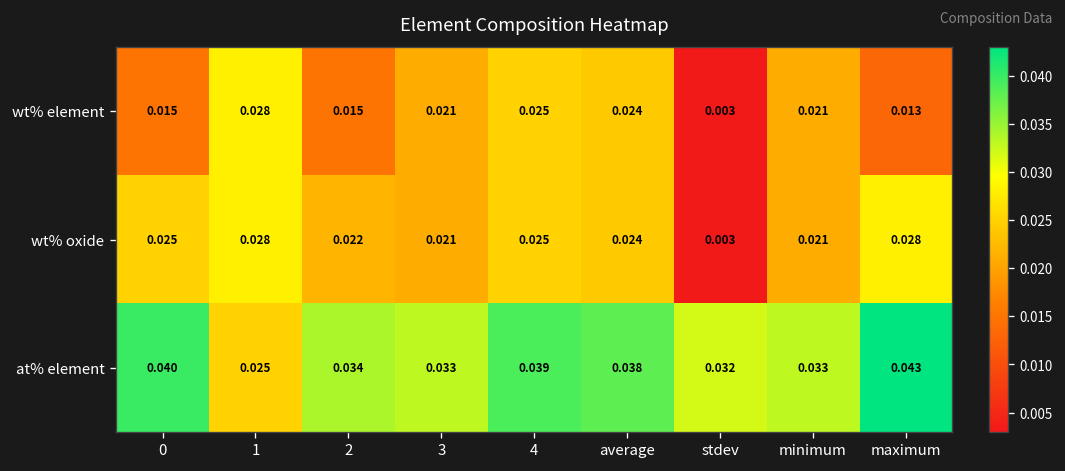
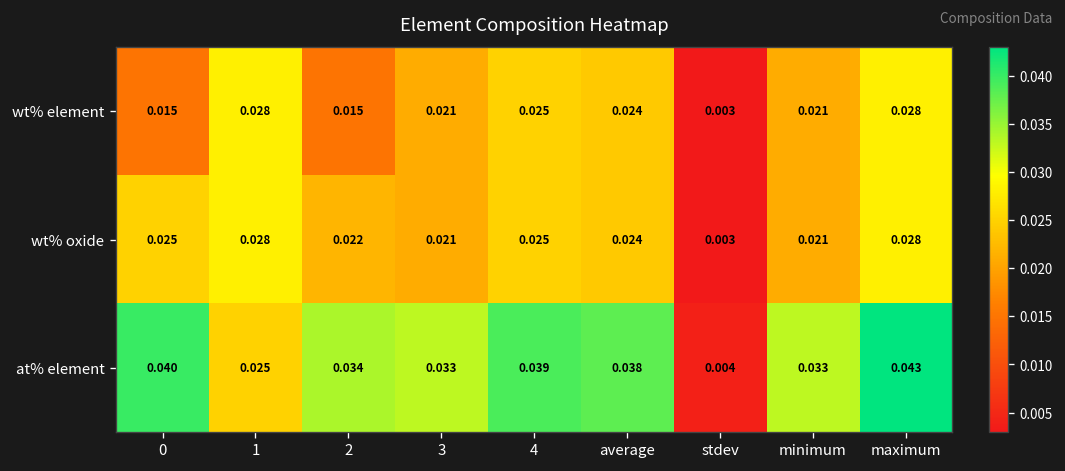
  {
    "wt% element": {
      "0": 0.015,
      "1": 0.028,
      "2": 0.015,
      "3": 0.021,
      "4": 0.025,
      "average": 0.024,
      "stdev": 0.003,
      "minimum": 0.021,
-     "maximum": 0.013
+     "maximum": 0.028
    },
    "wt% oxide": {
      "0": 0.025,
      "1": 0.028,
      "2": 0.022,
      "3": 0.021,
      "4": 0.025,
      "average": 0.024,
      "stdev": 0.003,
      "minimum": 0.021,
      "maximum": 0.028
    },
    "at% element": {
      "0": 0.040,
      "1": 0.025,
      "2": 0.034,
      "3": 0.033,
      "4": 0.039,
      "average": 0.038,
-     "stdev": 0.032,
+     "stdev": 0.004,
      "minimum": 0.033,
      "maximum": 0.043
    }
  }
